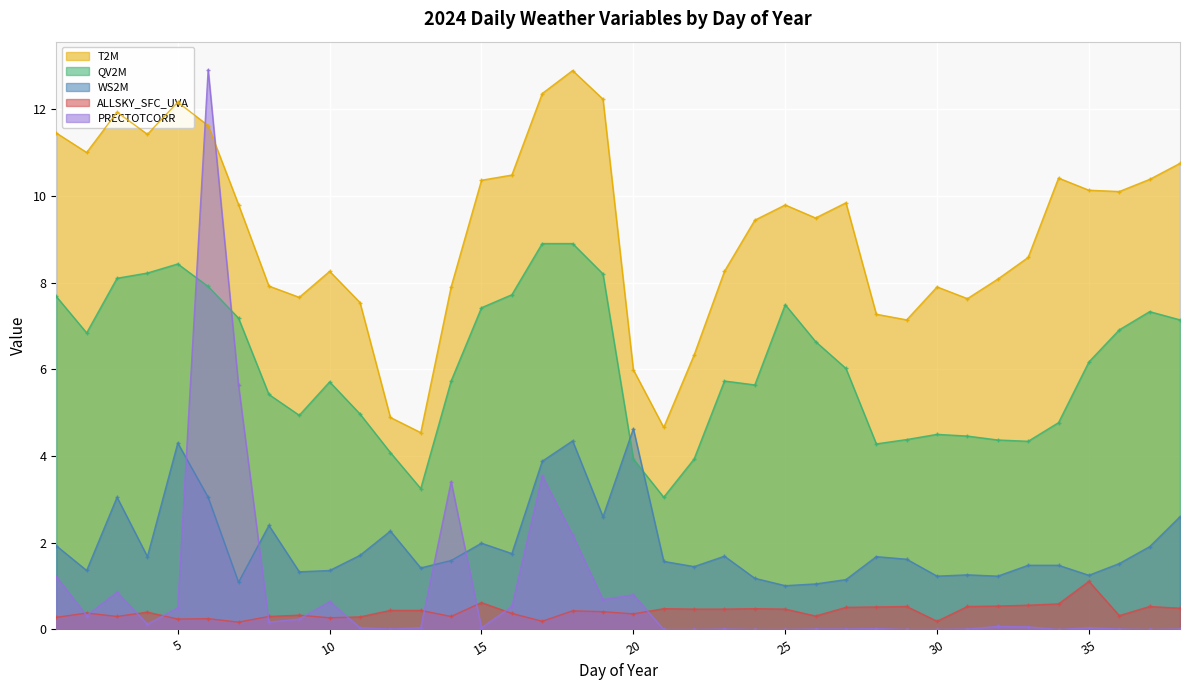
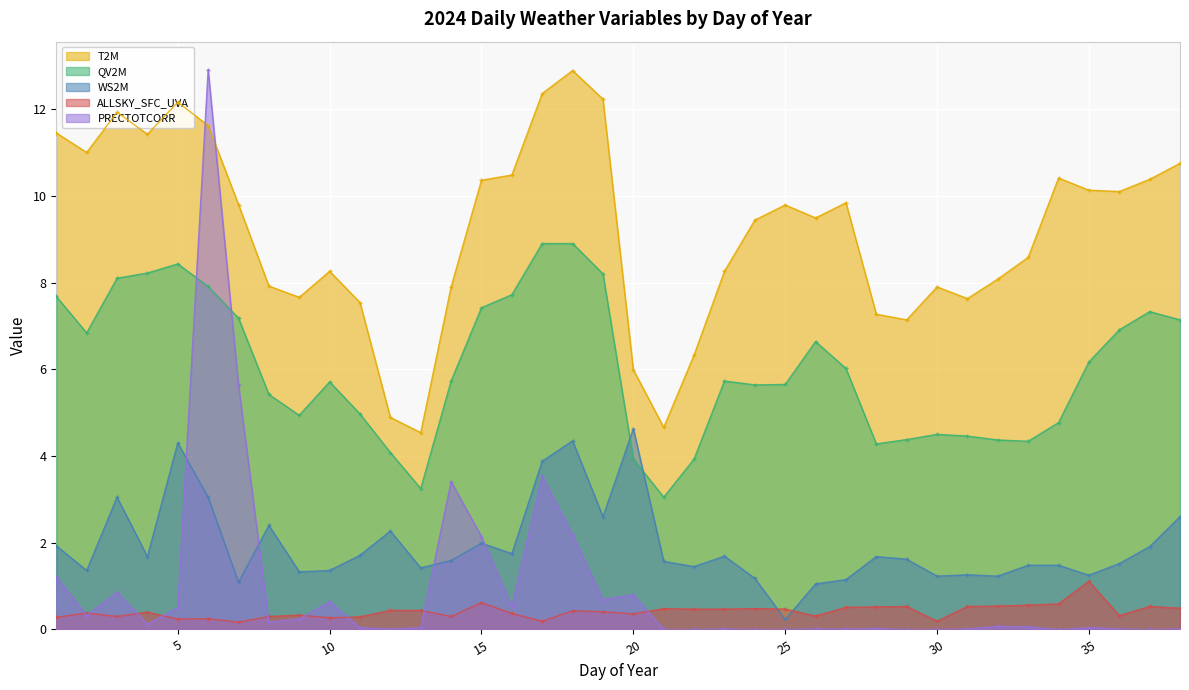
  {
    "T2M": {
      "10": 8.3,
      "15": 10.4,
      "20": 6.0,
      "25": 9.8,
      "30": 7.9,
      "35": 10.1
    },
    "QV2M": {
      "5": 8.4,
      "10": 5.7,
      "15": 7.4,
      "20": 3.9,
-     "25": 7.5,
+     "25": 5.7,
      "30": 4.5,
      "35": 6.2
    },
    "WS2M": {
      "5": 4.3,
      "10": 1.4,
      "15": 2.0,
      "20": 4.6,
-     "25": 1.0,
+     "25": 0.2,
      "30": 1.2,
      "35": 1.3
    },
    "ALLSKY_SFC_UVA": {
      "5": 0.2,
      "10": 0.3,
      "15": 0.6,
      "20": 0.4,
      "25": 0.5,
      "30": 0.2,
      "35": 1.1
    },
    "PRECTOTCORR": {
      "5": 0.5,
      "10": 0.6,
-     "15": 0.0,
+     "15": 2.1,
      "20": 0.8,
      "25": 0.0,
      "30": 0.0,
      "35": 0.0
    }
  }
